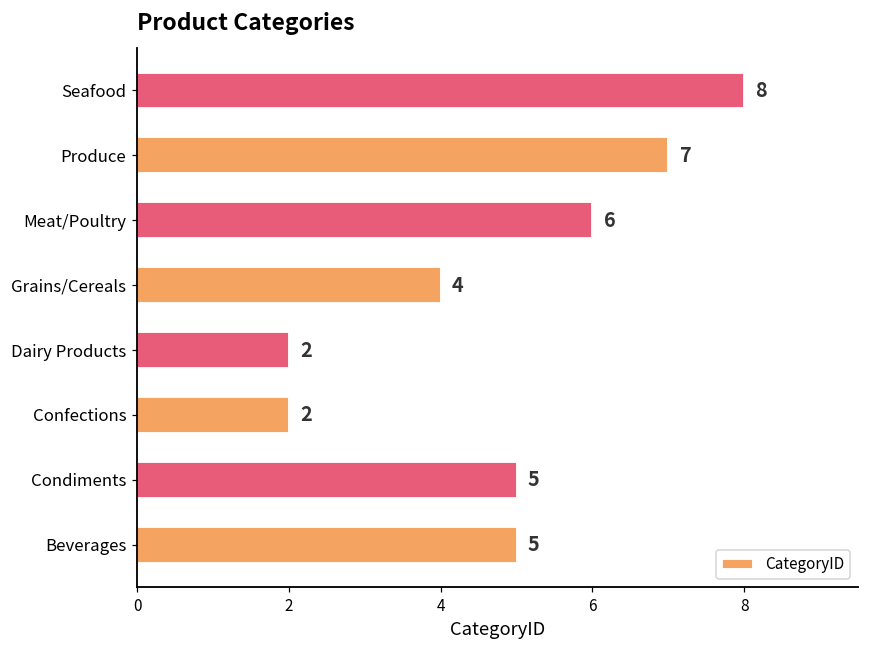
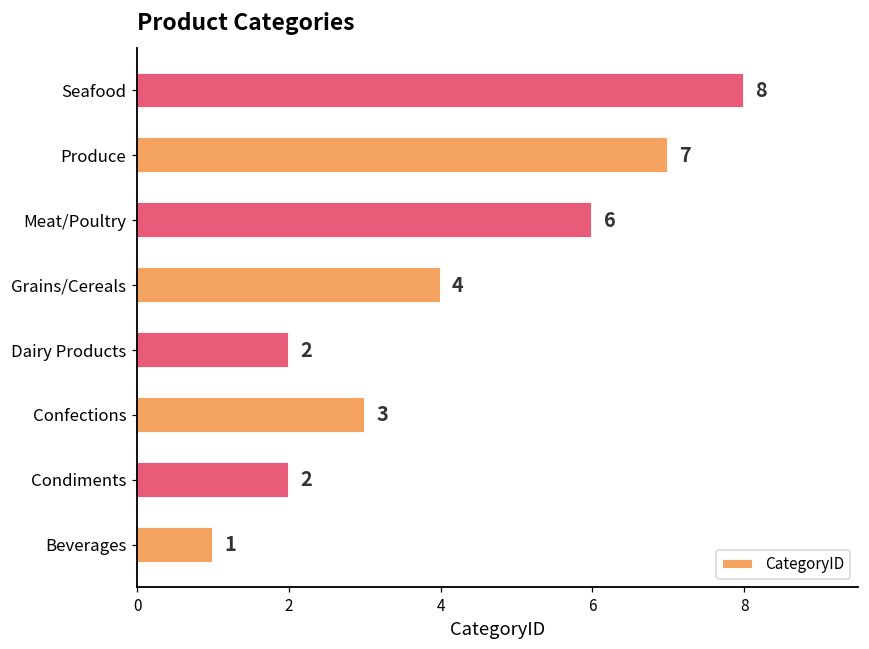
  {
    "Seafood": 8,
    "Produce": 7,
    "Meat/Poultry": 6,
    "Grains/Cereals": 4,
    "Dairy Products": 2,
-   "Confections": 2,
-   "Condiments": 5,
-   "Beverages": 5
+   "Confections": 3,
+   "Condiments": 2,
+   "Beverages": 1
  }
